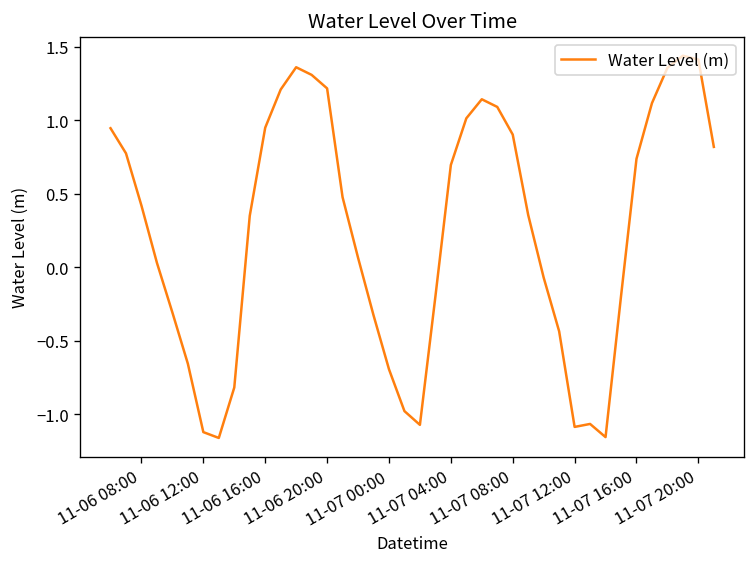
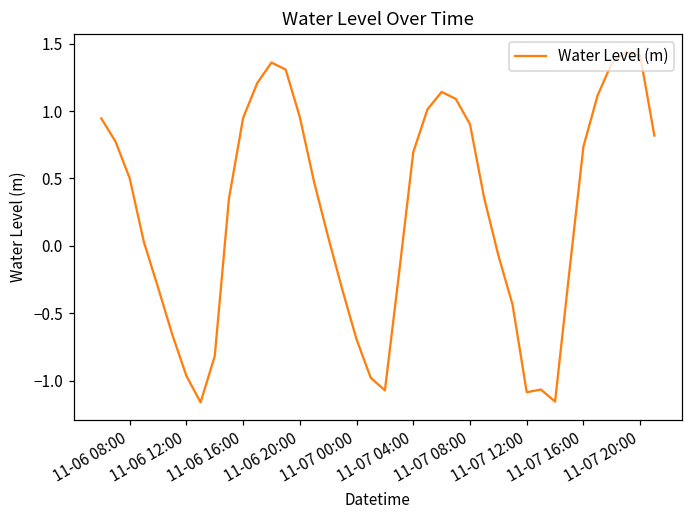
  {
-   "11-06 08:00": 0.42,
-   "11-06 12:00": -1.12,
+   "11-06 08:00": 0.50,
+   "11-06 12:00": -0.97,
    "11-06 16:00": 0.95,
-   "11-06 20:00": 1.22,
+   "11-06 20:00": 0.95,
    "11-07 00:00": -0.69,
    "11-07 04:00": 0.70,
    "11-07 08:00": 0.90,
    "11-07 12:00": -1.09,
    "11-07 16:00": 0.74
  }
